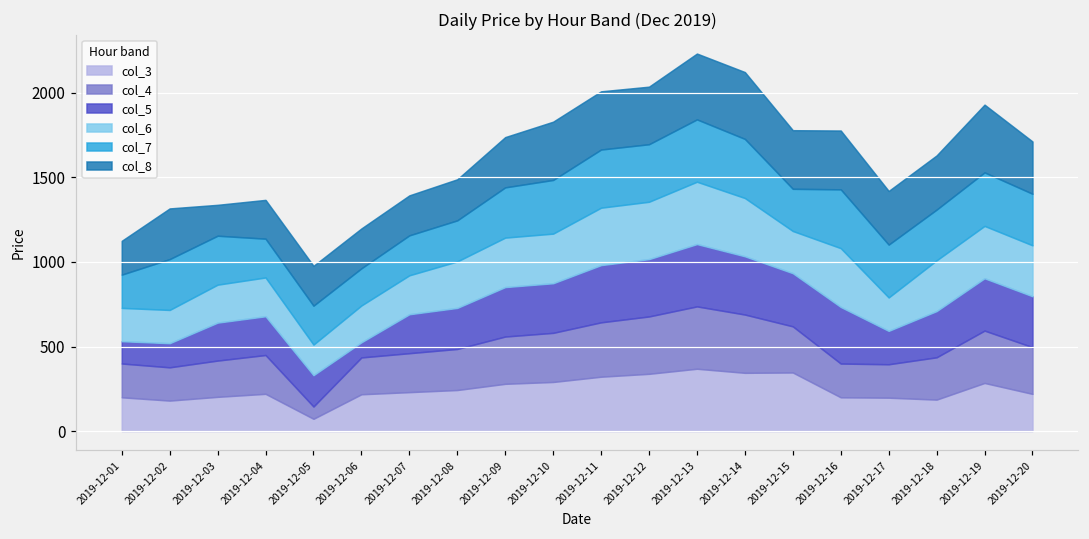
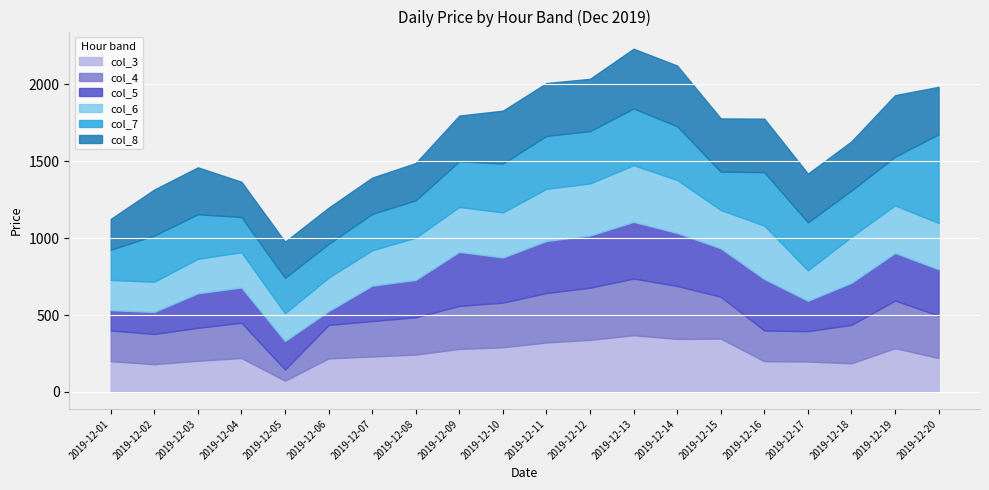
  {
    "col_4": {
      "2019-12-01": 200,
      "2019-12-02": 200,
      "2019-12-03": 210,
      "2019-12-04": 230,
      "2019-12-05": 70,
      "2019-12-06": 220,
      "2019-12-07": 230,
      "2019-12-08": 240,
      "2019-12-09": 280,
      "2019-12-10": 290,
      "2019-12-11": 320,
      "2019-12-12": 340,
      "2019-12-13": 370,
      "2019-12-14": 340,
      "2019-12-15": 270,
      "2019-12-16": 200,
      "2019-12-17": 200,
      "2019-12-18": 250,
      "2019-12-19": 310,
      "2019-12-20": 280
    },
    "col_5": {
      "2019-12-01": 130,
      "2019-12-02": 140,
      "2019-12-03": 220,
      "2019-12-04": 230,
      "2019-12-05": 190,
      "2019-12-06": 90,
      "2019-12-07": 230,
      "2019-12-08": 240,
-     "2019-12-09": 290,
+     "2019-12-09": 350,
      "2019-12-10": 290,
      "2019-12-11": 340,
      "2019-12-12": 340,
      "2019-12-13": 370,
      "2019-12-14": 340,
      "2019-12-15": 310,
      "2019-12-16": 330,
      "2019-12-17": 200,
      "2019-12-18": 270,
      "2019-12-19": 310,
      "2019-12-20": 300
    },
    "col_7": {
      "2019-12-01": 200,
      "2019-12-02": 300,
      "2019-12-03": 290,
      "2019-12-04": 230,
      "2019-12-05": 230,
      "2019-12-06": 220,
      "2019-12-07": 240,
      "2019-12-08": 240,
      "2019-12-09": 300,
      "2019-12-10": 320,
      "2019-12-11": 340,
      "2019-12-12": 340,
      "2019-12-13": 370,
      "2019-12-14": 350,
      "2019-12-15": 250,
      "2019-12-16": 350,
      "2019-12-17": 310,
      "2019-12-18": 300,
      "2019-12-19": 320,
-     "2019-12-20": 310
+     "2019-12-20": 580
    },
    "col_8": {
      "2019-12-01": 200,
      "2019-12-02": 300,
-     "2019-12-03": 180,
+     "2019-12-03": 310,
      "2019-12-04": 230,
      "2019-12-05": 240,
      "2019-12-06": 240,
      "2019-12-07": 240,
      "2019-12-08": 240,
      "2019-12-09": 300,
      "2019-12-10": 340,
      "2019-12-11": 340,
      "2019-12-12": 340,
      "2019-12-13": 390,
      "2019-12-14": 400,
      "2019-12-15": 350,
      "2019-12-16": 350,
      "2019-12-17": 320,
      "2019-12-18": 320,
      "2019-12-19": 400,
      "2019-12-20": 310
    }
  }
